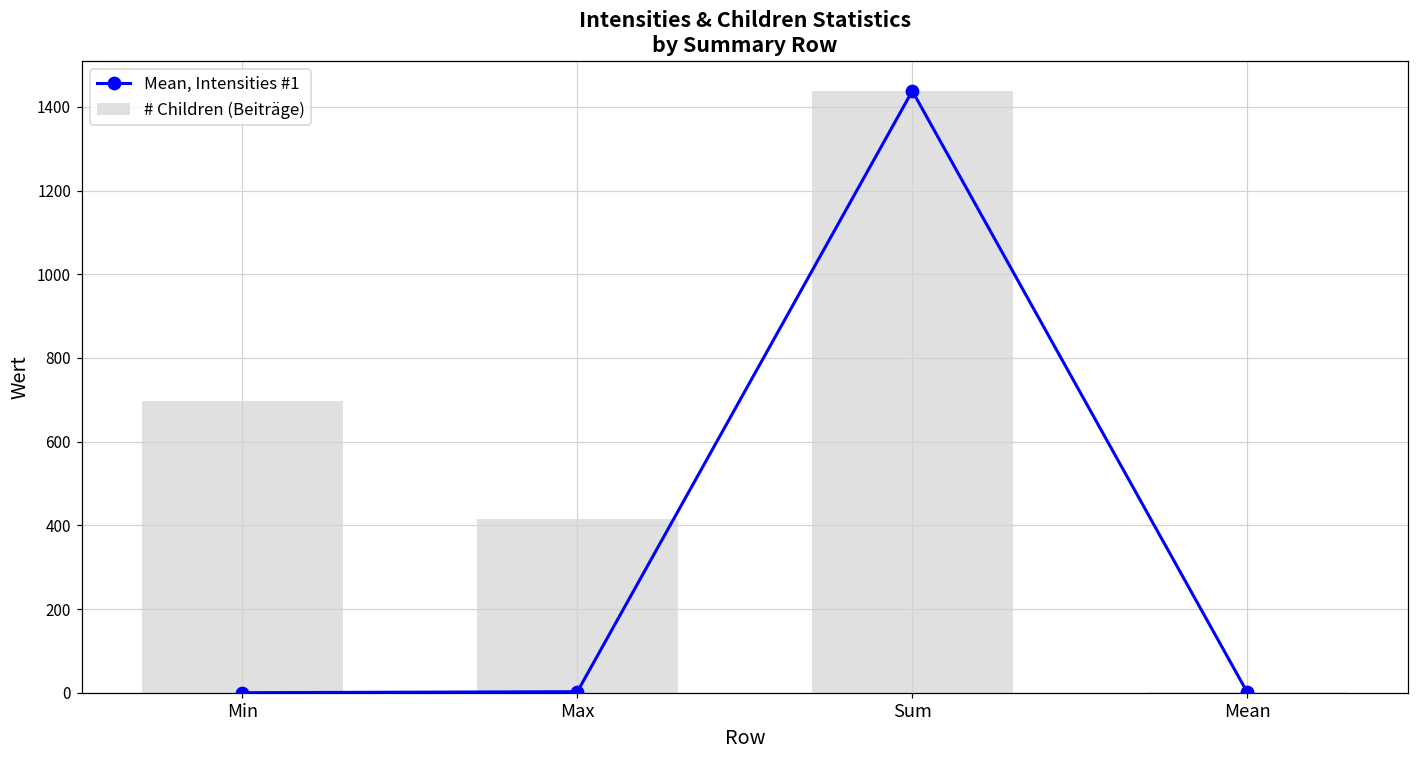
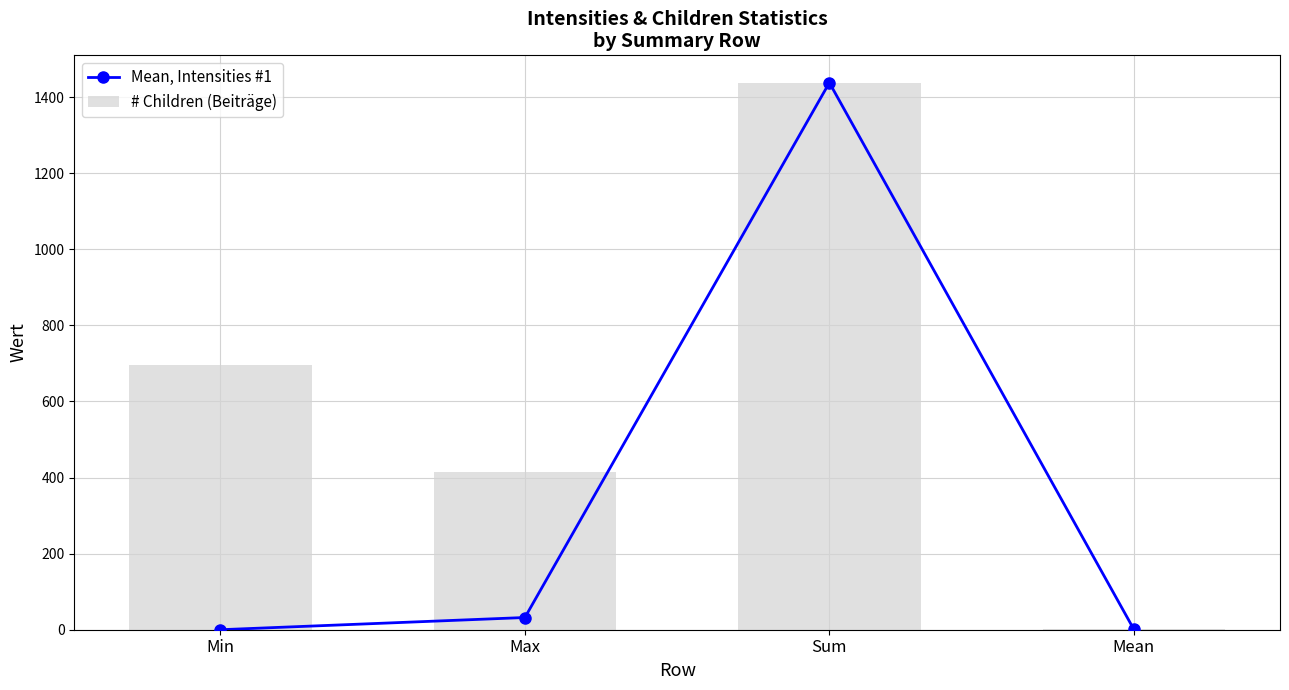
  {
    "Mean, Intensities #1": {
      "Min": 0,
-     "Max": 0,
+     "Max": 30,
      "Sum": 1440,
      "Mean": 0
    },
    "# Children (Beiträge)": {
      "Min": 700,
      "Max": 410,
      "Sum": 1440
    }
  }
